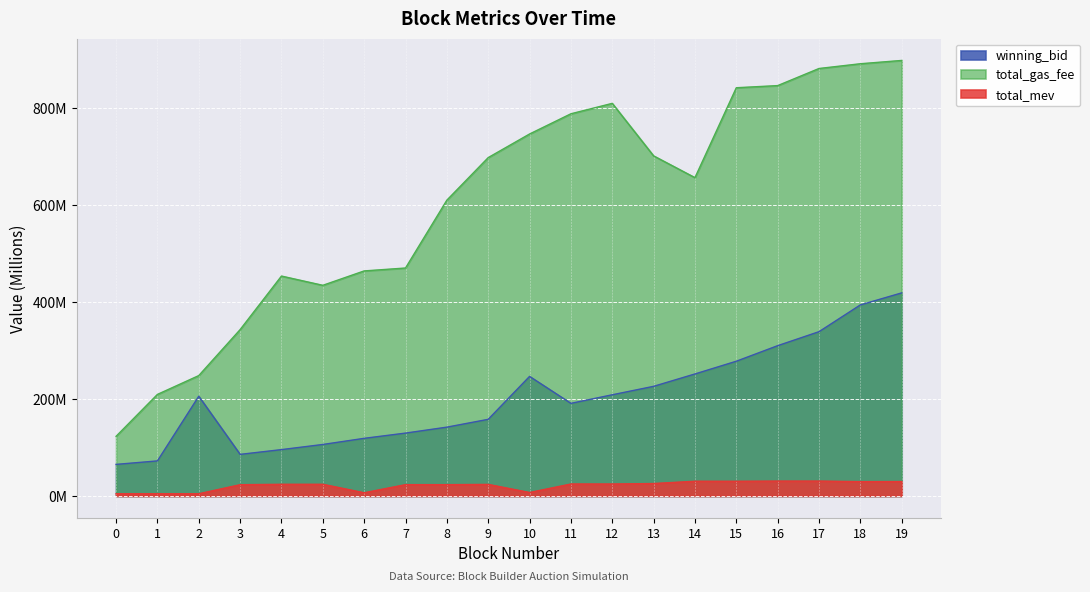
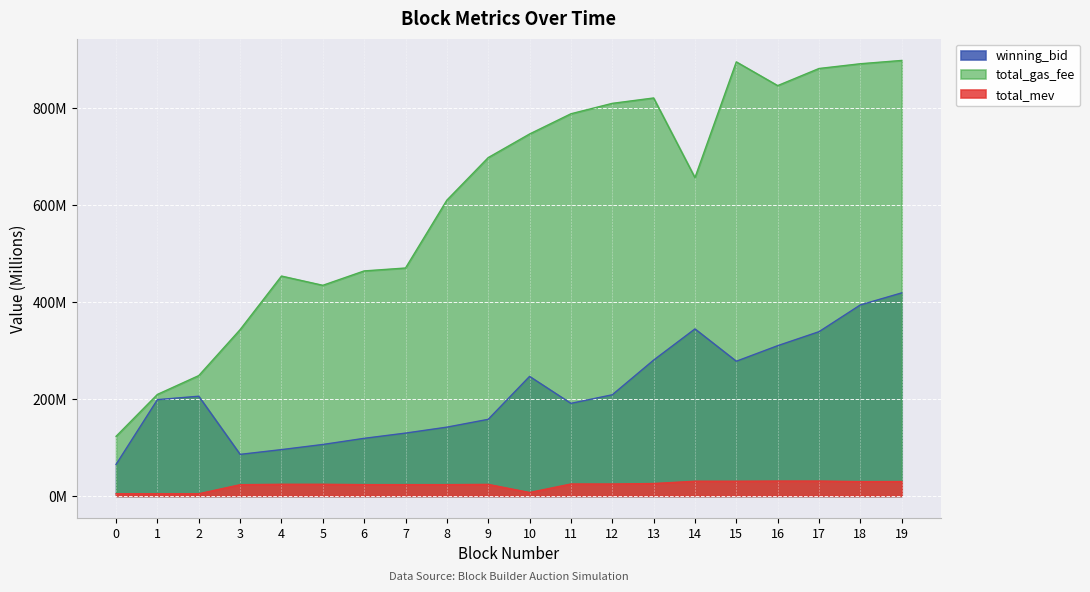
  {
    "winning_bid": {
      "0": 70000000,
-     "1": 70000000,
+     "1": 200000000,
      "2": 210000000,
      "3": 90000000,
      "4": 100000000,
      "5": 110000000,
      "6": 120000000,
      "7": 130000000,
      "8": 140000000,
      "9": 160000000,
      "10": 250000000,
      "11": 190000000,
      "12": 210000000,
-     "13": 230000000,
-     "14": 250000000,
+     "13": 280000000,
+     "14": 340000000,
      "15": 280000000,
      "16": 310000000,
      "17": 340000000,
      "18": 390000000,
      "19": 420000000
    },
    "total_gas_fee": {
      "0": 120000000,
      "1": 210000000,
      "2": 250000000,
      "3": 340000000,
      "4": 450000000,
      "5": 430000000,
      "6": 460000000,
      "7": 470000000,
      "8": 610000000,
      "9": 700000000,
      "10": 750000000,
      "11": 790000000,
      "12": 810000000,
-     "13": 700000000,
+     "13": 820000000,
      "14": 660000000,
-     "15": 840000000,
+     "15": 900000000,
      "16": 850000000,
      "17": 880000000,
      "18": 890000000,
      "19": 900000000
    },
    "total_mev": {
      "0": 0,
      "1": 0,
      "2": 0,
      "3": 20000000,
      "4": 20000000,
      "5": 20000000,
-     "6": 10000000,
+     "6": 20000000,
      "7": 20000000,
      "8": 20000000,
      "9": 20000000,
      "10": 10000000,
      "11": 20000000,
      "12": 20000000,
      "13": 30000000,
      "14": 30000000,
      "15": 30000000,
      "16": 30000000,
      "17": 30000000,
      "18": 30000000,
      "19": 30000000
    }
  }
